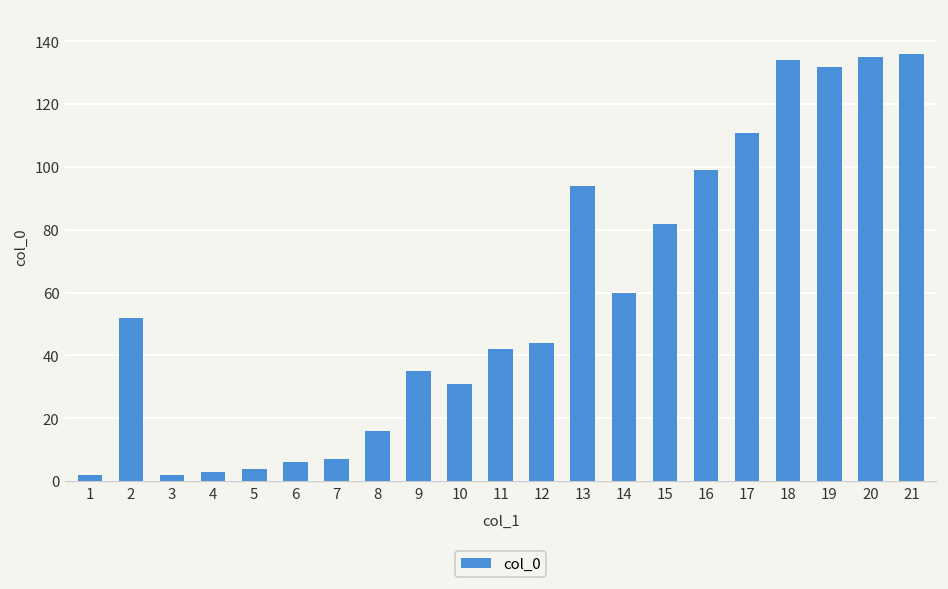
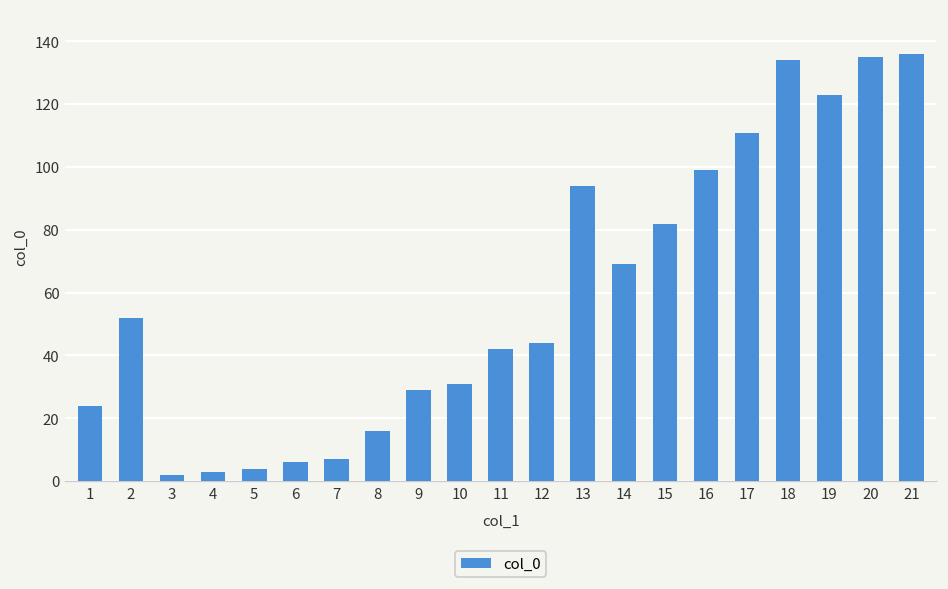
  {
-   "1": 2,
+   "1": 24,
    "2": 52,
    "3": 2,
    "4": 3,
    "5": 4,
    "6": 6,
    "7": 7,
    "8": 16,
-   "9": 35,
+   "9": 29,
    "10": 31,
    "11": 42,
    "12": 44,
    "13": 94,
-   "14": 60,
+   "14": 69,
    "15": 82,
    "16": 99,
    "17": 111,
    "18": 134,
-   "19": 132,
+   "19": 123,
    "20": 135,
    "21": 136
  }
